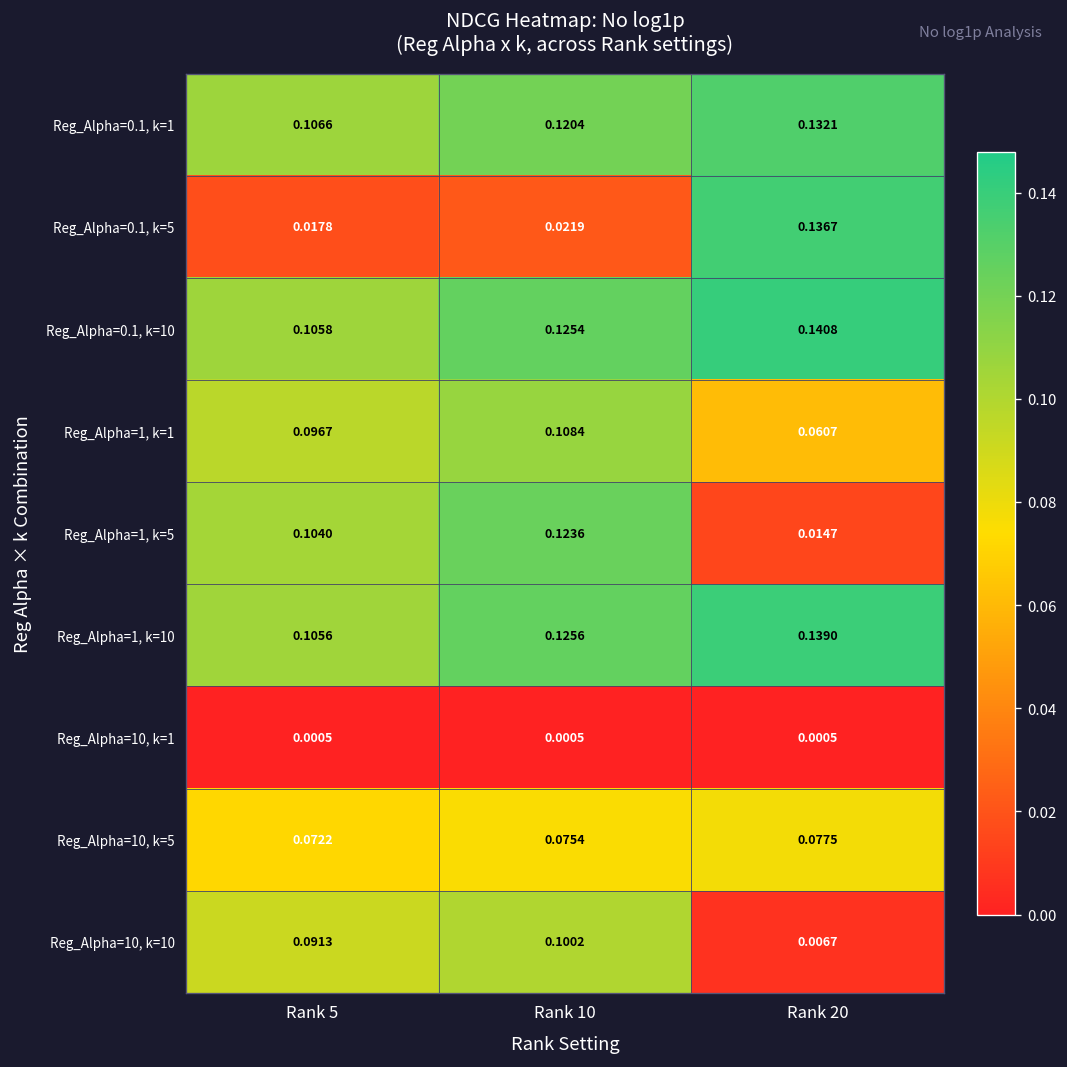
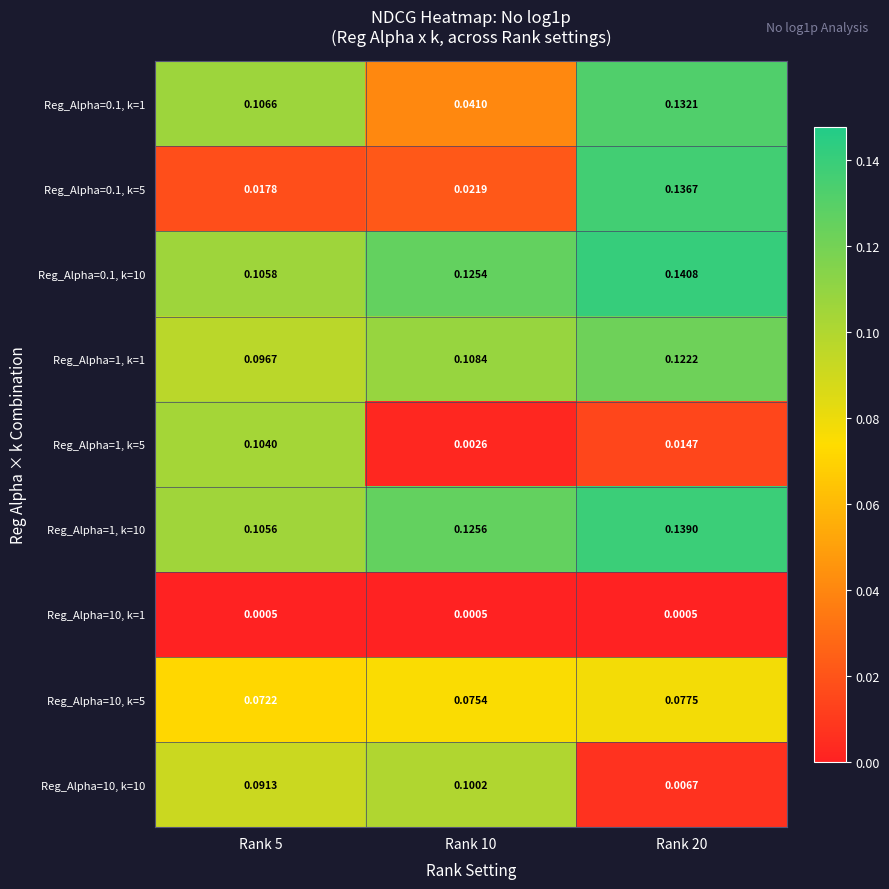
  {
    "Reg_Alpha=0.1, k=1": {
      "Rank 5": 0.1066,
-     "Rank 10": 0.1204,
+     "Rank 10": 0.0410,
      "Rank 20": 0.1321
    },
    "Reg_Alpha=0.1, k=5": {
      "Rank 5": 0.0178,
      "Rank 10": 0.0219,
      "Rank 20": 0.1367
    },
    "Reg_Alpha=0.1, k=10": {
      "Rank 5": 0.1058,
      "Rank 10": 0.1254,
      "Rank 20": 0.1408
    },
    "Reg_Alpha=1, k=1": {
      "Rank 5": 0.0967,
      "Rank 10": 0.1084,
-     "Rank 20": 0.0607
+     "Rank 20": 0.1222
    },
    "Reg_Alpha=1, k=5": {
      "Rank 5": 0.1040,
-     "Rank 10": 0.1236,
+     "Rank 10": 0.0026,
      "Rank 20": 0.0147
    },
    "Reg_Alpha=1, k=10": {
      "Rank 5": 0.1056,
      "Rank 10": 0.1256,
      "Rank 20": 0.1390
    },
    "Reg_Alpha=10, k=1": {
      "Rank 5": 0.0005,
      "Rank 10": 0.0005,
      "Rank 20": 0.0005
    },
    "Reg_Alpha=10, k=5": {
      "Rank 5": 0.0722,
      "Rank 10": 0.0754,
      "Rank 20": 0.0775
    },
    "Reg_Alpha=10, k=10": {
      "Rank 5": 0.0913,
      "Rank 10": 0.1002,
      "Rank 20": 0.0067
    }
  }
